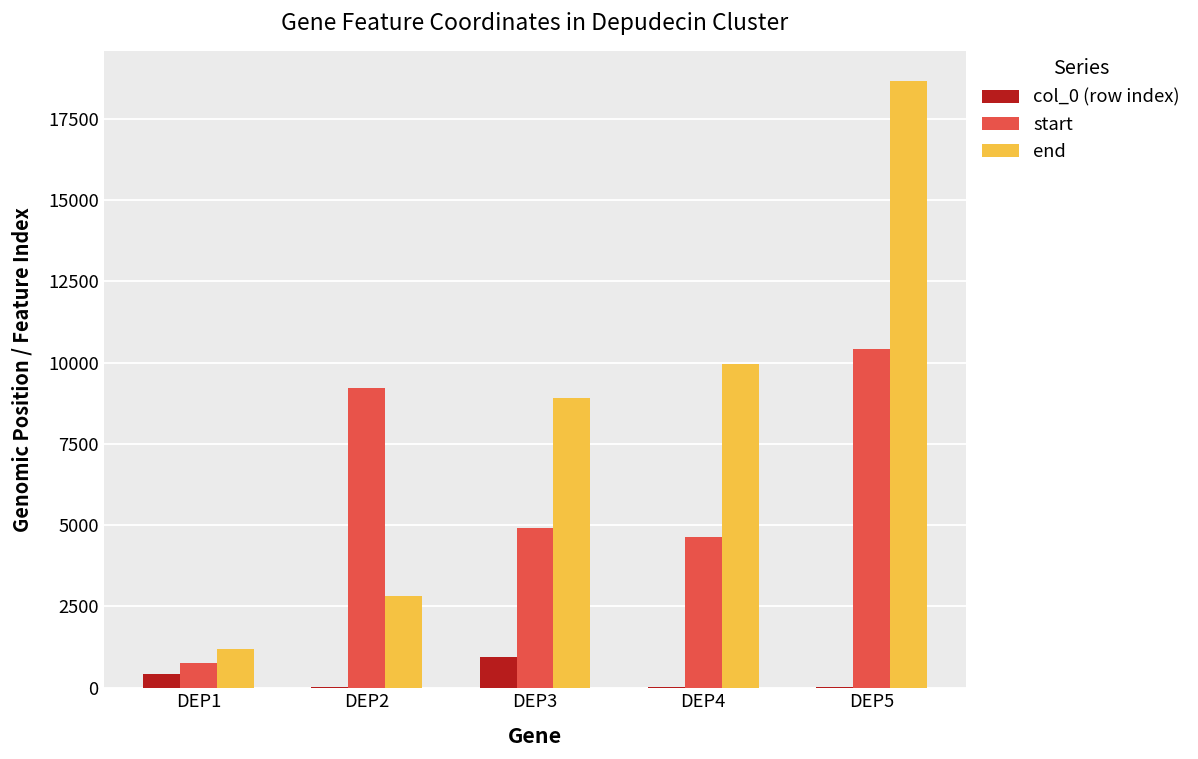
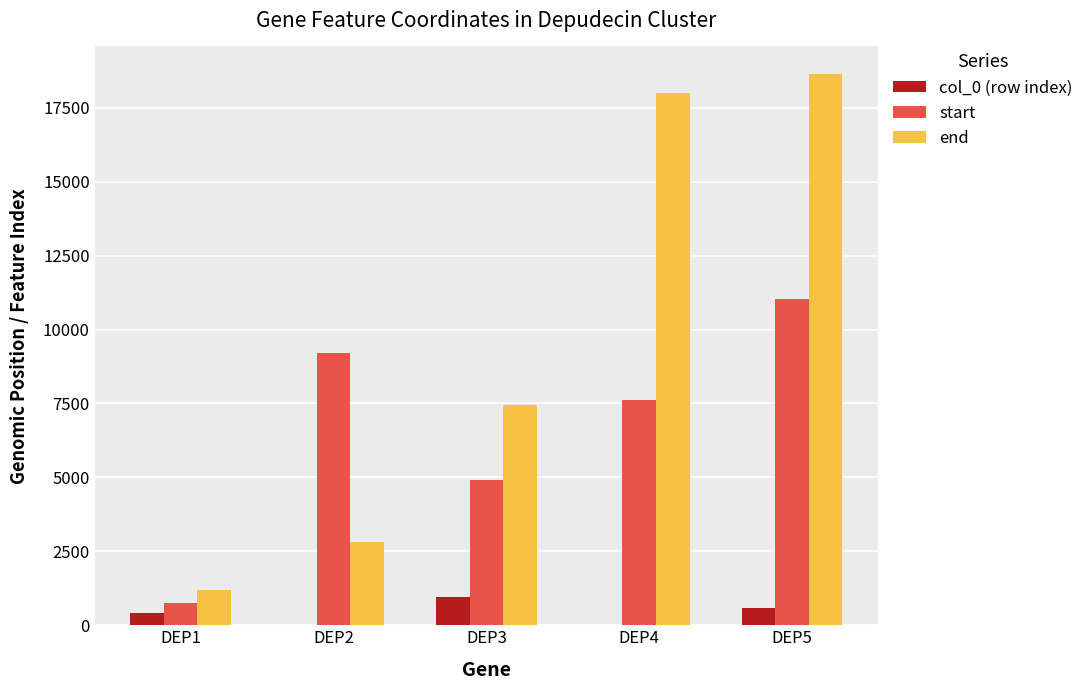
  {
    "col_0 (row index)": {
      "DEP1": 400,
      "DEP3": 1000,
-     "DEP5": 0
+     "DEP5": 600
    },
    "start": {
      "DEP1": 800,
      "DEP2": 9200,
      "DEP3": 4900,
-     "DEP4": 4600,
-     "DEP5": 10400
+     "DEP4": 7600,
+     "DEP5": 11000
    },
    "end": {
      "DEP1": 1200,
      "DEP2": 2800,
-     "DEP3": 8900,
-     "DEP4": 9900,
+     "DEP3": 7500,
+     "DEP4": 18000,
      "DEP5": 18600
    }
  }
